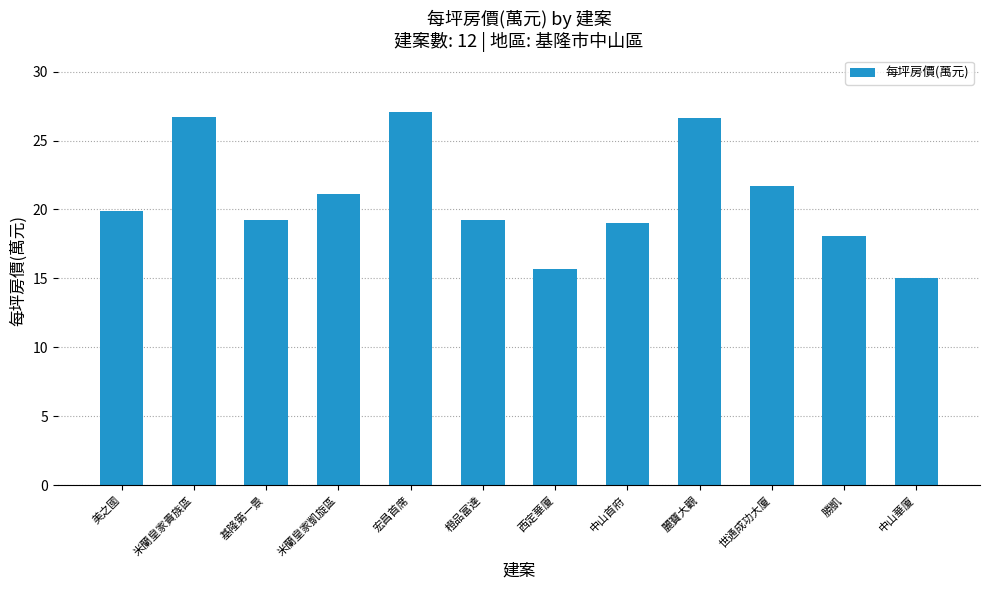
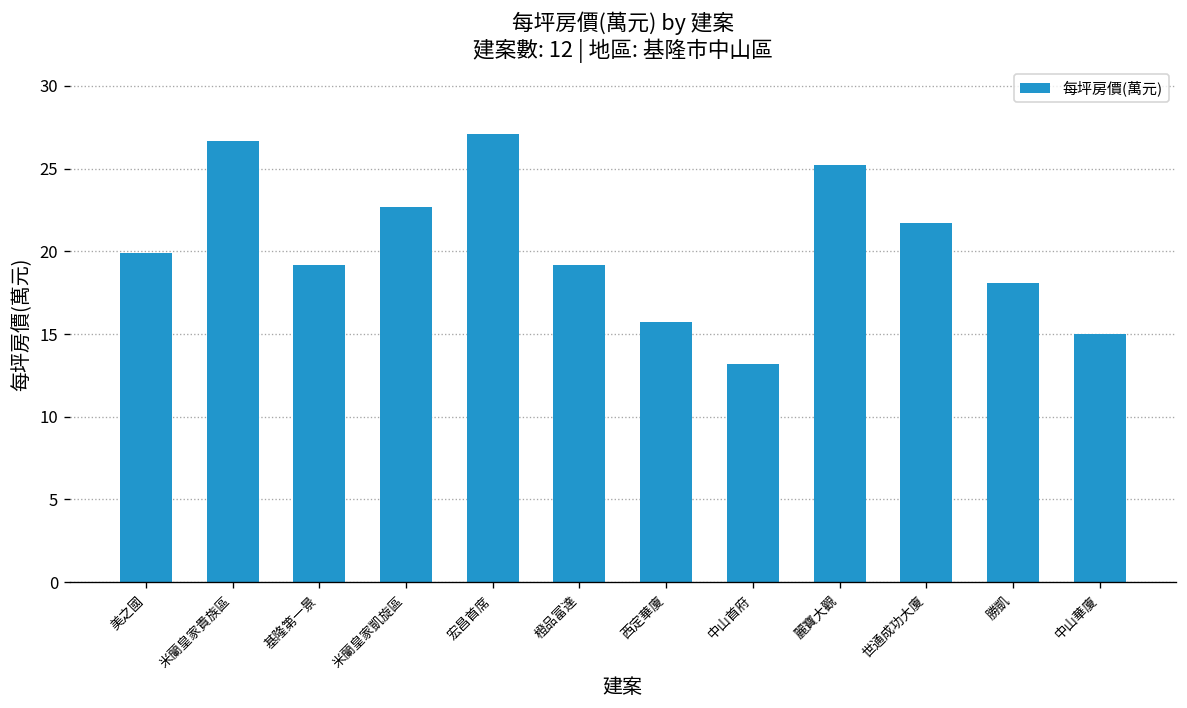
  {
    "美之國": 19.9,
    "米蘭皇家貴族區": 26.7,
    "基隆第一景": 19.2,
-   "米蘭皇家凱旋區": 21.1,
+   "米蘭皇家凱旋區": 22.7,
    "宏昌首席": 27.1,
    "橙品富達": 19.2,
    "西定華廈": 15.7,
-   "中山首府": 19.0,
-   "麗寶大觀": 26.6,
+   "中山首府": 13.2,
+   "麗寶大觀": 25.2,
    "世通成功大廈": 21.7,
    "勝凱": 18.1,
    "中山華廈": 15.0
  }
